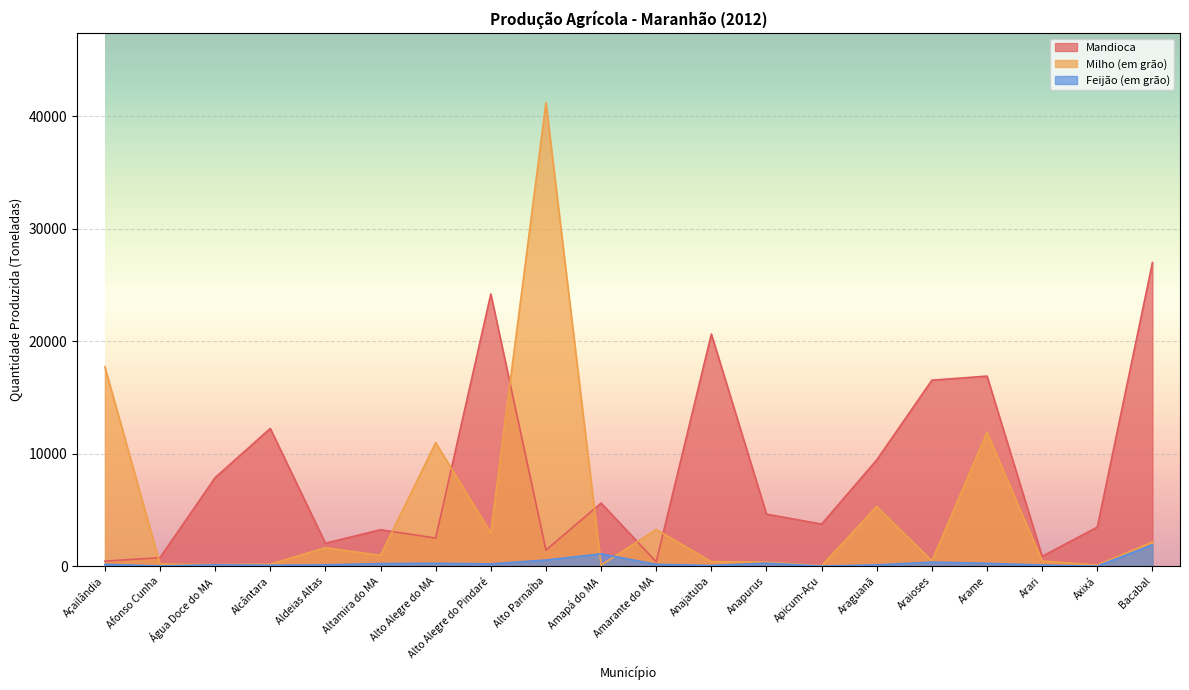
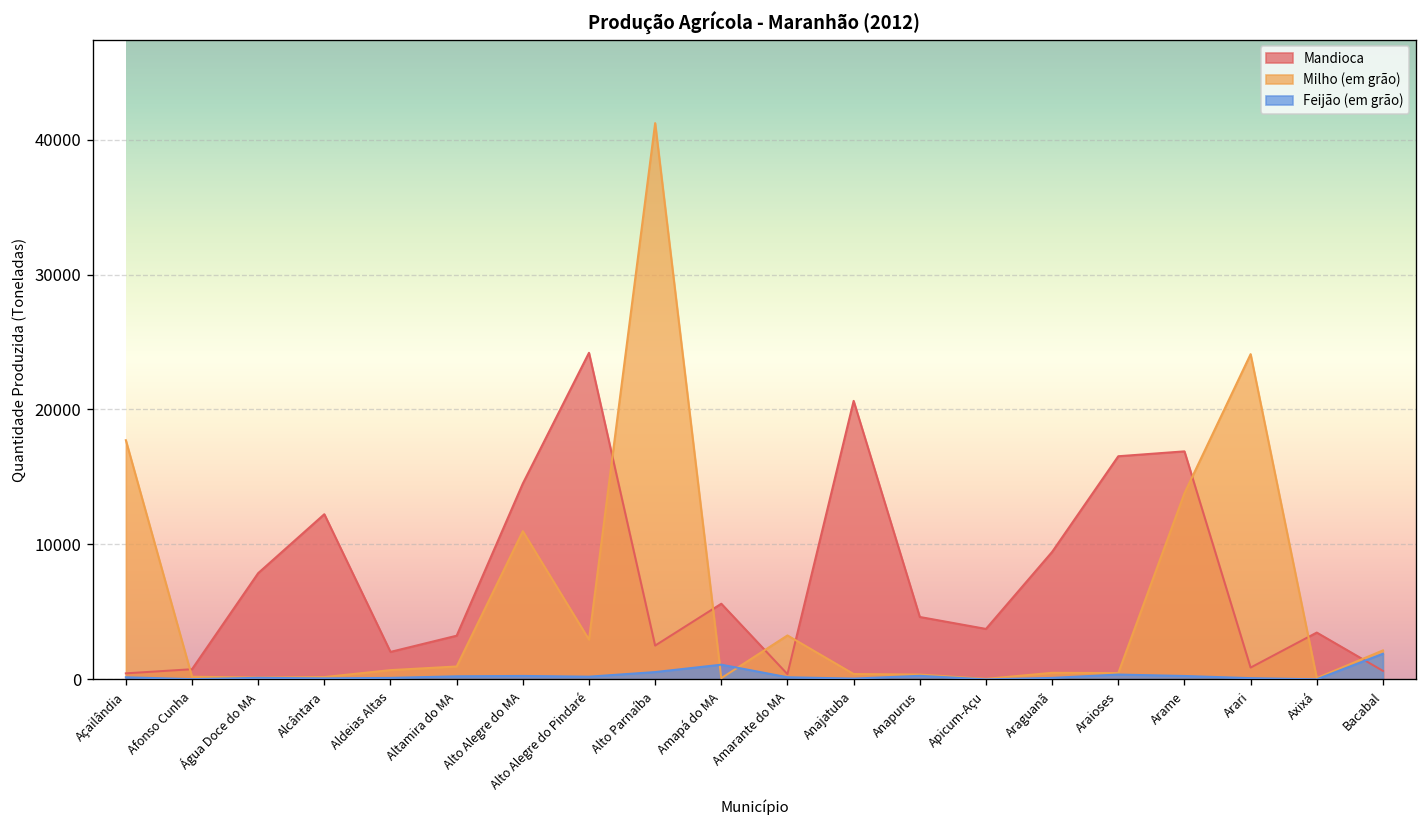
  {
    "Mandioca": {
      "Açailândia": 500,
      "Afonso Cunha": 800,
      "Água Doce do MA": 7900,
      "Alcântara": 12200,
      "Aldeias Altas": 2000,
      "Altamira do MA": 3200,
-     "Alto Alegre do MA": 2500,
+     "Alto Alegre do MA": 14500,
      "Alto Alegre do Pindaré": 24200,
-     "Alto Parnaíba": 1400,
+     "Alto Parnaíba": 2500,
      "Amapá do MA": 5600,
      "Anajatuba": 20600,
      "Anapurus": 4600,
      "Apicum-Açu": 3700,
      "Araguanã": 9500,
      "Araioses": 16500,
      "Arame": 16900,
      "Arari": 900,
      "Axixá": 3500,
-     "Bacabal": 27000
+     "Bacabal": 600
    },
    "Milho (em grão)": {
      "Açailândia": 17700,
-     "Aldeias Altas": 1600,
+     "Aldeias Altas": 700,
      "Altamira do MA": 1000,
      "Alto Alegre do MA": 11000,
      "Alto Alegre do Pindaré": 2900,
      "Alto Parnaíba": 41200,
      "Amapá do MA": 100,
      "Amarante do MA": 3300,
      "Anajatuba": 400,
-     "Araguanã": 5300,
-     "Arame": 11900,
-     "Arari": 500,
+     "Araguanã": 500,
+     "Arame": 13800,
+     "Arari": 24100,
      "Bacabal": 2200
    },
    "Feijão (em grão)": {
      "Açailândia": 200,
      "Aldeias Altas": 100,
      "Altamira do MA": 200,
      "Alto Alegre do MA": 300,
      "Alto Alegre do Pindaré": 200,
      "Alto Parnaíba": 500,
      "Amapá do MA": 1100,
      "Anajatuba": 100,
      "Araguanã": 100,
      "Arame": 300,
      "Arari": 100,
      "Bacabal": 1900
    }
  }
